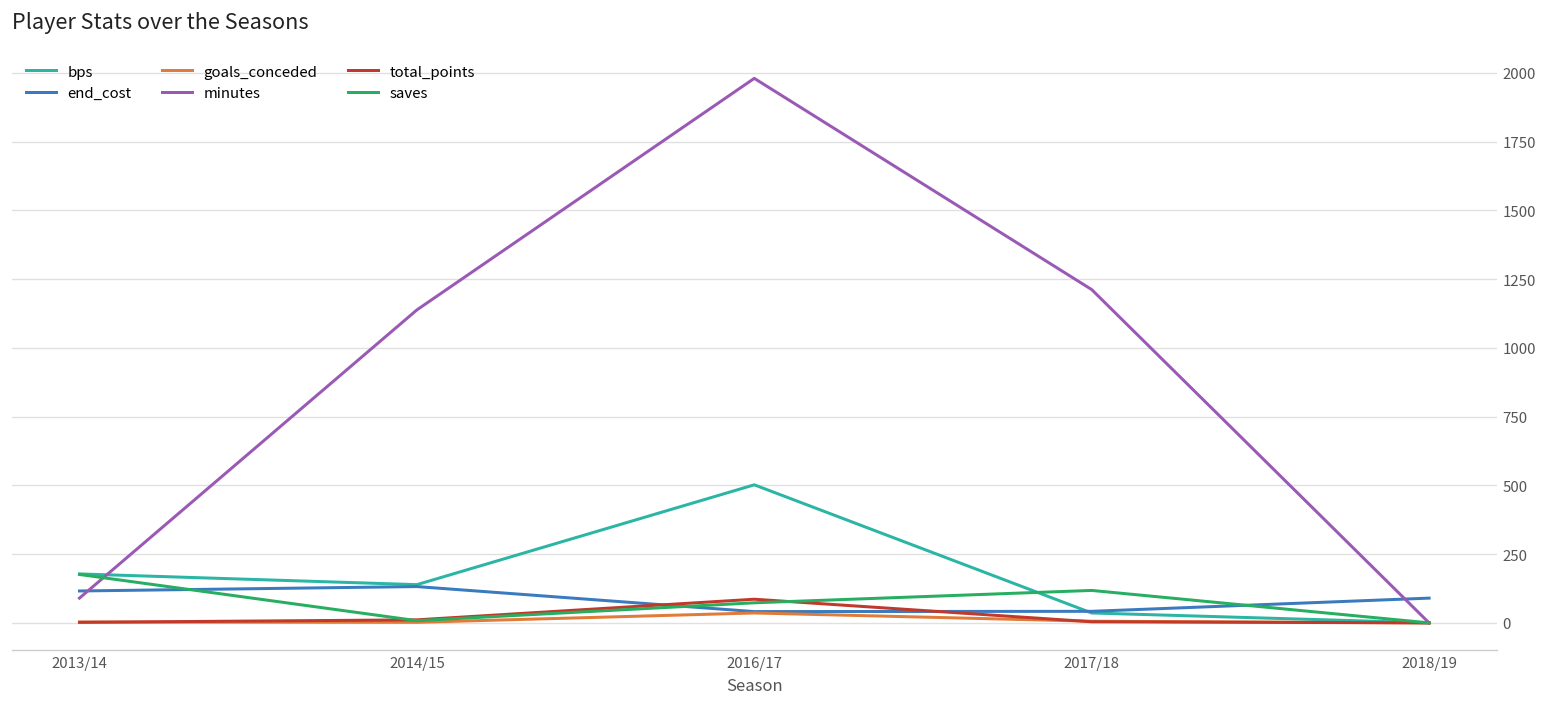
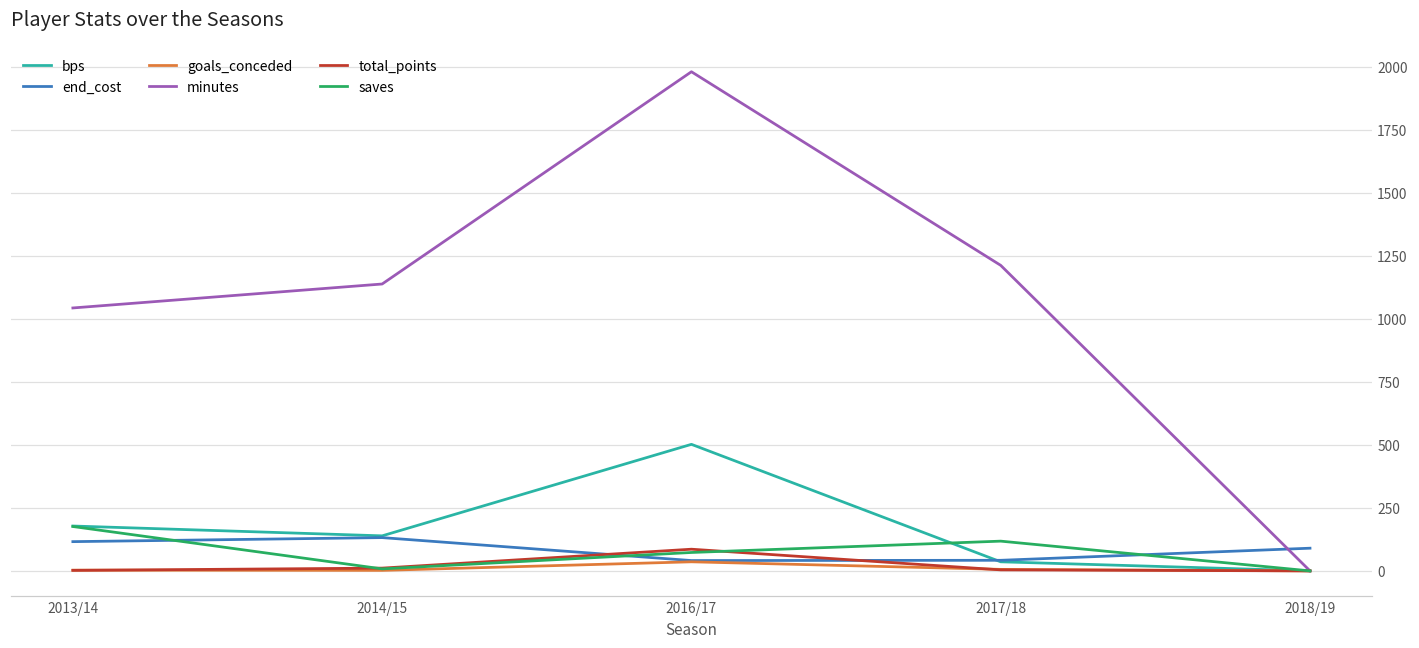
  {
    "bps": {
      "2016/17": 500
    },
    "end_cost": {
      "2013/14": 120,
      "2018/19": 90
    },
    "minutes": {
-     "2013/14": 90,
+     "2013/14": 1040,
      "2014/15": 1140,
      "2016/17": 1980,
      "2017/18": 1210
    },
    "total_points": {
      "2016/17": 90
    },
    "saves": {
      "2016/17": 70,
      "2017/18": 120
    }
  }
